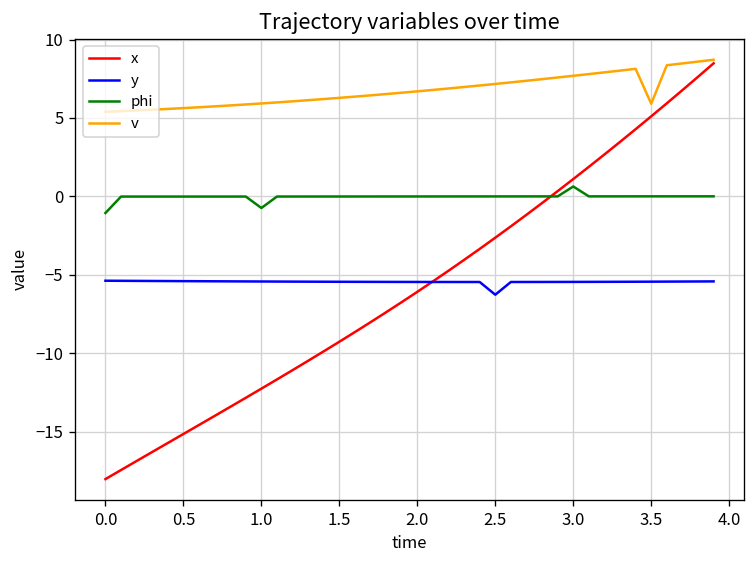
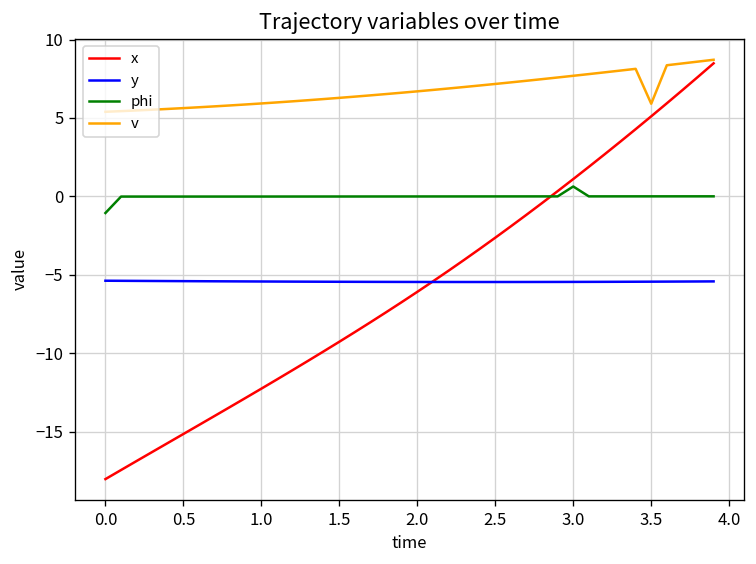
  {
    "x": {
      "0.0": -18.0,
      "0.5": -15.1,
      "1.0": -12.3,
      "1.5": -9.3,
      "2.0": -6.1,
      "2.5": -2.6,
      "3.0": 1.1,
      "3.5": 5.1
    },
    "y": {
      "0.0": -5.4,
      "0.5": -5.4,
      "1.0": -5.4,
      "1.5": -5.4,
      "2.0": -5.5,
-     "2.5": -6.3,
+     "2.5": -5.5,
      "3.0": -5.4,
      "3.5": -5.4
    },
    "phi": {
      "0.0": -1.1,
      "0.5": 0.0,
-     "1.0": -0.7,
+     "1.0": 0.0,
      "1.5": 0.0,
      "2.0": 0.0,
      "2.5": 0.0,
      "3.0": 0.6,
      "3.5": 0.0
    },
    "v": {
      "0.5": 5.6,
      "1.0": 5.9,
      "1.5": 6.3,
      "2.0": 6.7,
      "2.5": 7.2,
      "3.0": 7.7,
      "3.5": 5.9
    }
  }
